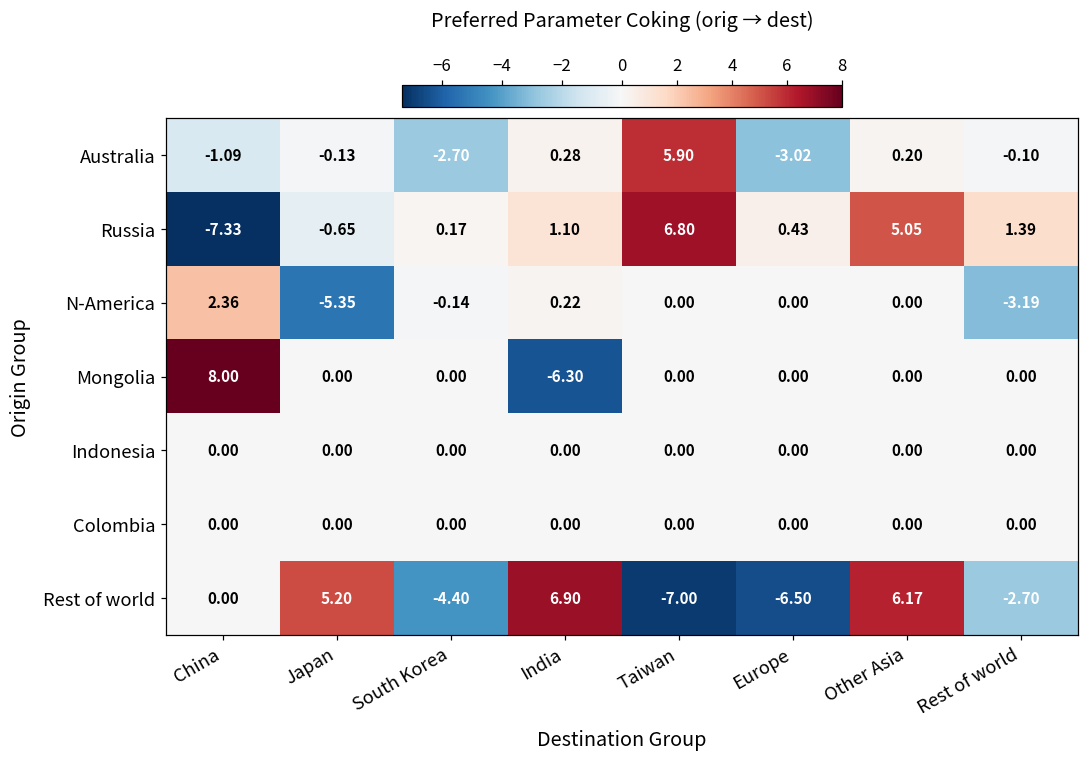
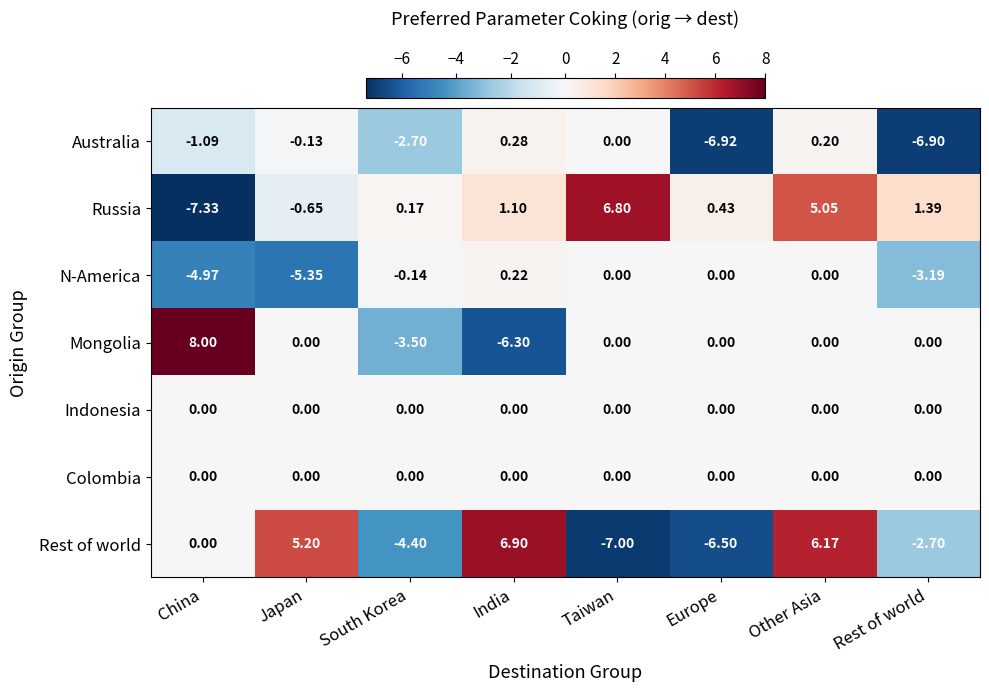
  {
    "Australia": {
      "China": -1.09,
      "Japan": -0.13,
      "South Korea": -2.70,
      "India": 0.28,
-     "Taiwan": 5.90,
-     "Europe": -3.02,
+     "Taiwan": 0.00,
+     "Europe": -6.92,
      "Other Asia": 0.20,
-     "Rest of world": -0.10
+     "Rest of world": -6.90
    },
    "Russia": {
      "China": -7.33,
      "Japan": -0.65,
      "South Korea": 0.17,
      "India": 1.10,
      "Taiwan": 6.80,
      "Europe": 0.43,
      "Other Asia": 5.05,
      "Rest of world": 1.39
    },
    "N-America": {
-     "China": 2.36,
+     "China": -4.97,
      "Japan": -5.35,
      "South Korea": -0.14,
      "India": 0.22,
      "Taiwan": 0.00,
      "Europe": 0.00,
      "Other Asia": 0.00,
      "Rest of world": -3.19
    },
    "Mongolia": {
      "China": 8.00,
      "Japan": 0.00,
-     "South Korea": 0.00,
+     "South Korea": -3.50,
      "India": -6.30,
      "Taiwan": 0.00,
      "Europe": 0.00,
      "Other Asia": 0.00,
      "Rest of world": 0.00
    },
    "Indonesia": {
      "China": 0.00,
      "Japan": 0.00,
      "South Korea": 0.00,
      "India": 0.00,
      "Taiwan": 0.00,
      "Europe": 0.00,
      "Other Asia": 0.00,
      "Rest of world": 0.00
    },
    "Colombia": {
      "China": 0.00,
      "Japan": 0.00,
      "South Korea": 0.00,
      "India": 0.00,
      "Taiwan": 0.00,
      "Europe": 0.00,
      "Other Asia": 0.00,
      "Rest of world": 0.00
    },
    "Rest of world": {
      "China": 0.00,
      "Japan": 5.20,
      "South Korea": -4.40,
      "India": 6.90,
      "Taiwan": -7.00,
      "Europe": -6.50,
      "Other Asia": 6.17,
      "Rest of world": -2.70
    }
  }
